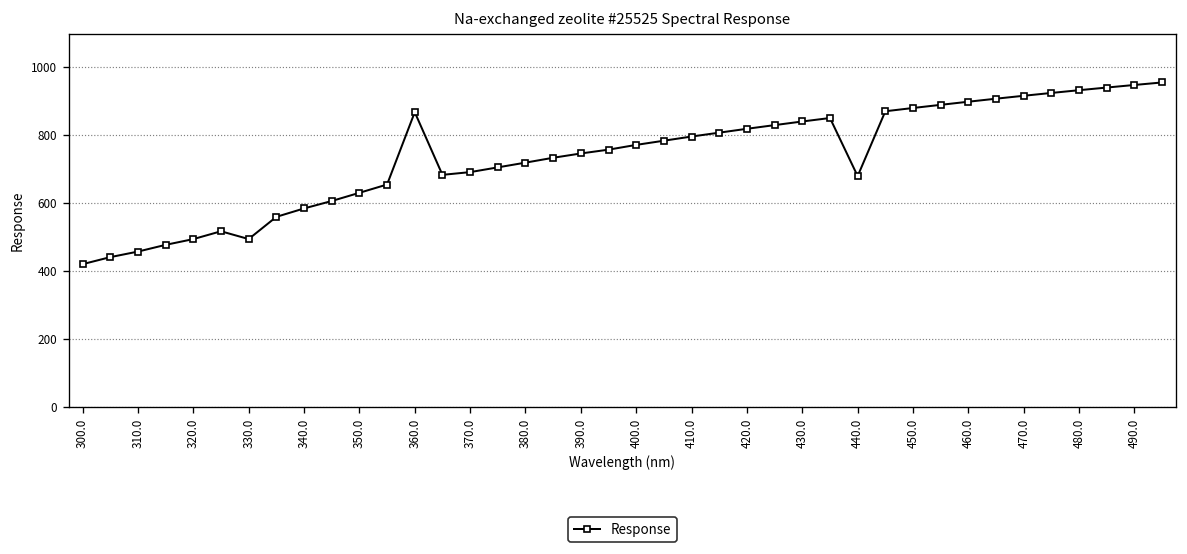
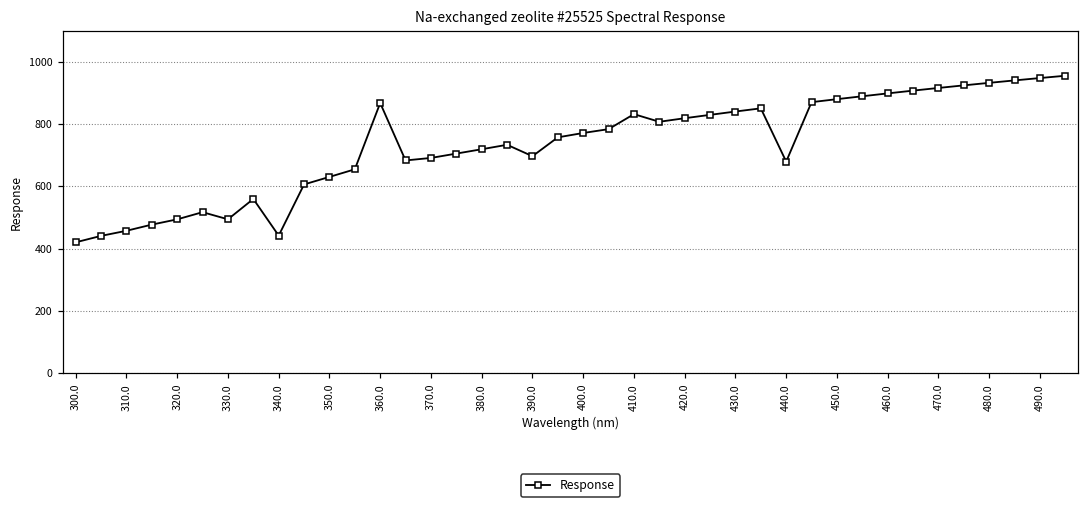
  {
    "300.0": 420,
    "310.0": 460,
    "320.0": 490,
    "330.0": 490,
-   "340.0": 580,
+   "340.0": 440,
    "350.0": 630,
    "360.0": 870,
    "370.0": 690,
    "380.0": 720,
-   "390.0": 750,
+   "390.0": 700,
    "400.0": 770,
-   "410.0": 800,
+   "410.0": 830,
    "420.0": 820,
    "430.0": 840,
    "440.0": 680,
    "450.0": 880,
    "460.0": 900,
    "470.0": 920,
    "480.0": 930,
    "490.0": 950
  }
